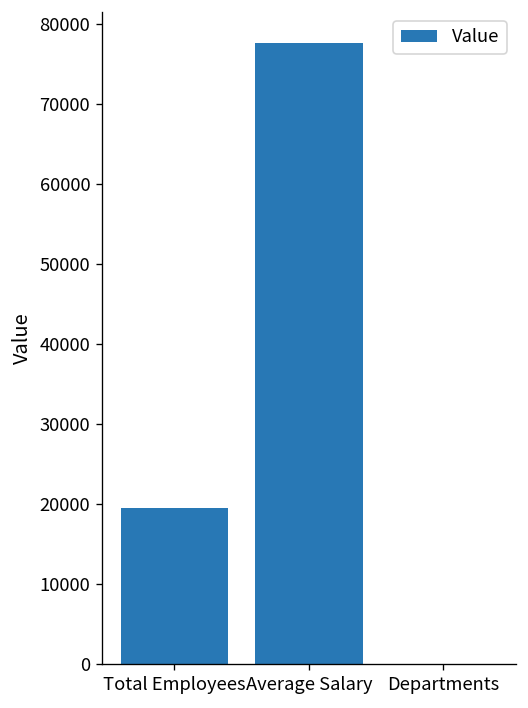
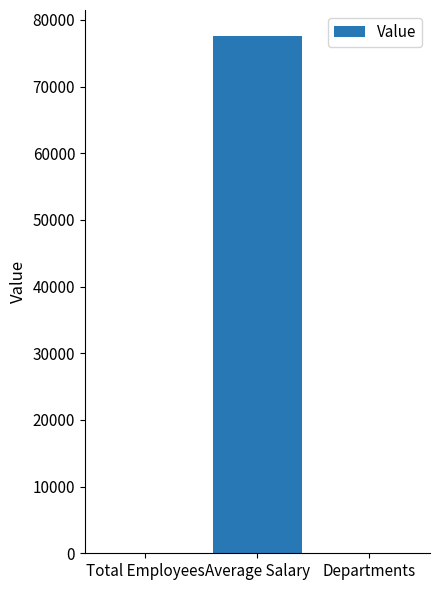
  {
-   "Total Employees": 20000,
+   "Total Employees": 0,
    "Average Salary": 78000
  }
